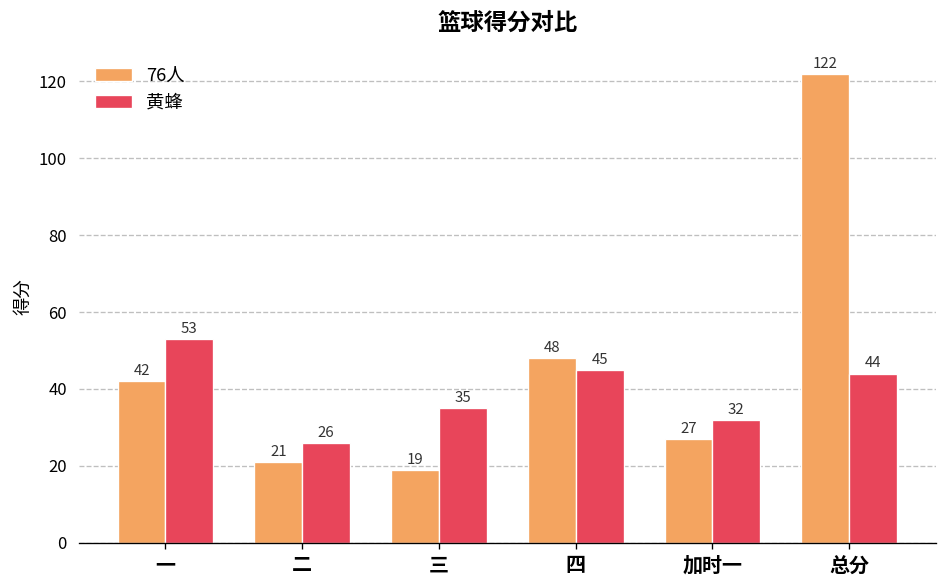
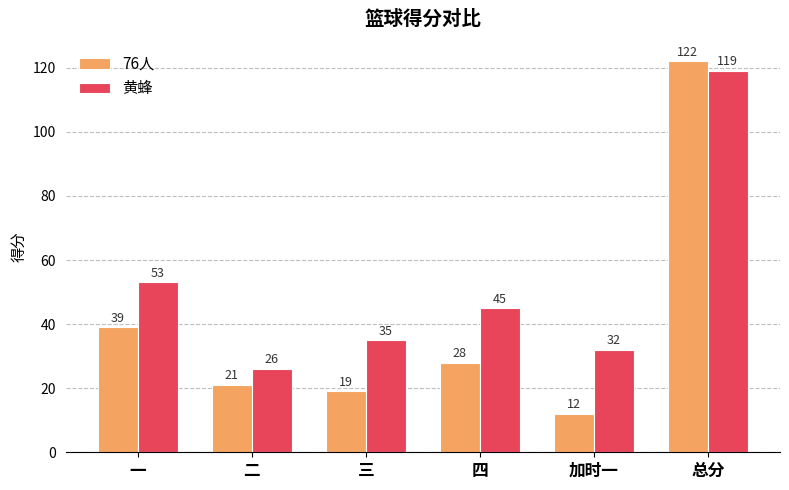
  {
    "76人": {
-     "一": 42,
+     "一": 39,
      "二": 21,
      "三": 19,
-     "四": 48,
-     "加时一": 27,
+     "四": 28,
+     "加时一": 12,
      "总分": 122
    },
    "黄蜂": {
      "一": 53,
      "二": 26,
      "三": 35,
      "四": 45,
      "加时一": 32,
-     "总分": 44
+     "总分": 119
    }
  }
